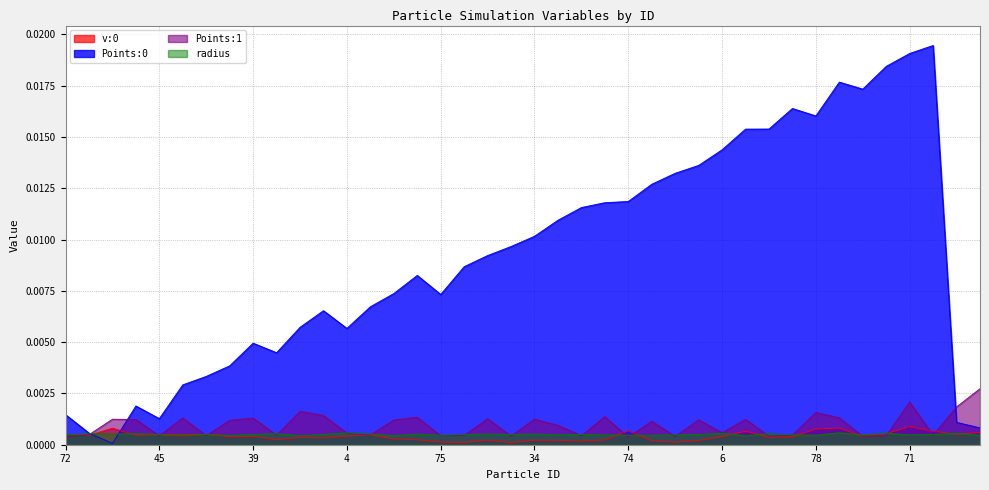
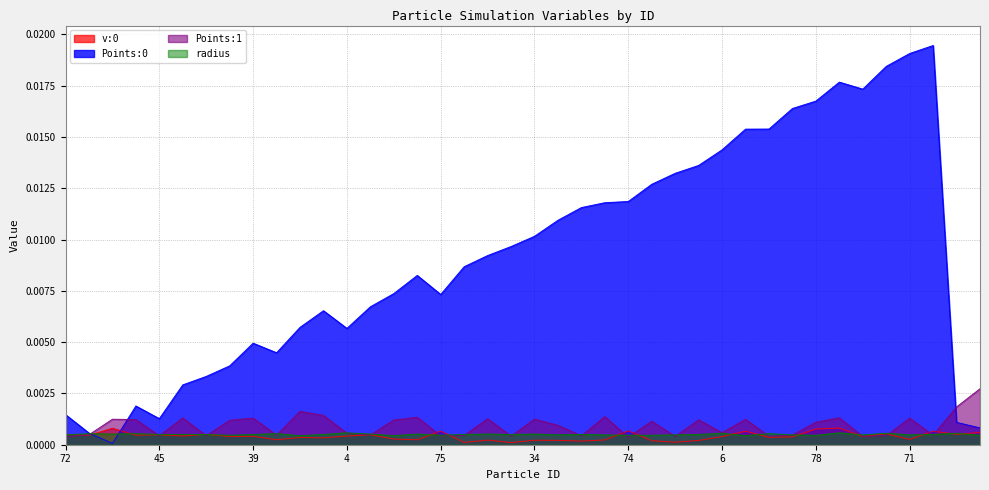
  {
    "v:0": {
      "4": 0.0004,
-     "75": 0.0001,
+     "75": 0.0007,
      "74": 0.0007,
      "78": 0.0008,
-     "71": 0.0009
+     "71": 0.0003
    },
    "Points:0": {
      "72": 0.0015,
      "45": 0.0013,
      "4": 0.0057,
      "75": 0.0073,
      "74": 0.0119,
-     "78": 0.0160,
+     "78": 0.0167,
      "71": 0.0191
    },
    "Points:1": {
-     "78": 0.0016,
-     "71": 0.0021
+     "78": 0.0011,
+     "71": 0.0013
    },
    "radius": {
      "78": 0.0005,
      "71": 0.0005
    }
  }
